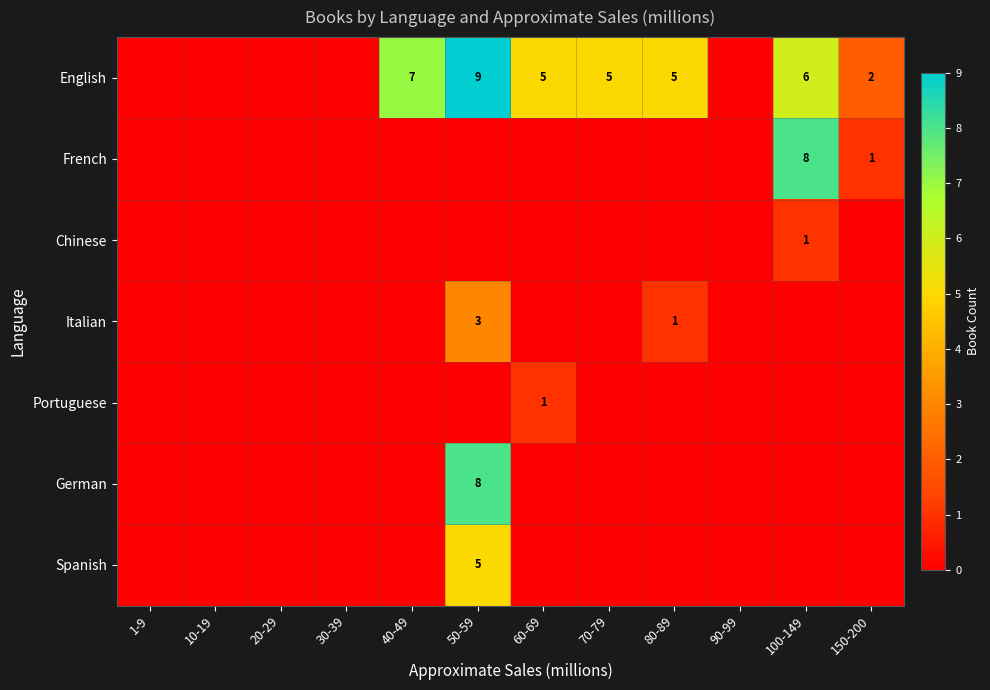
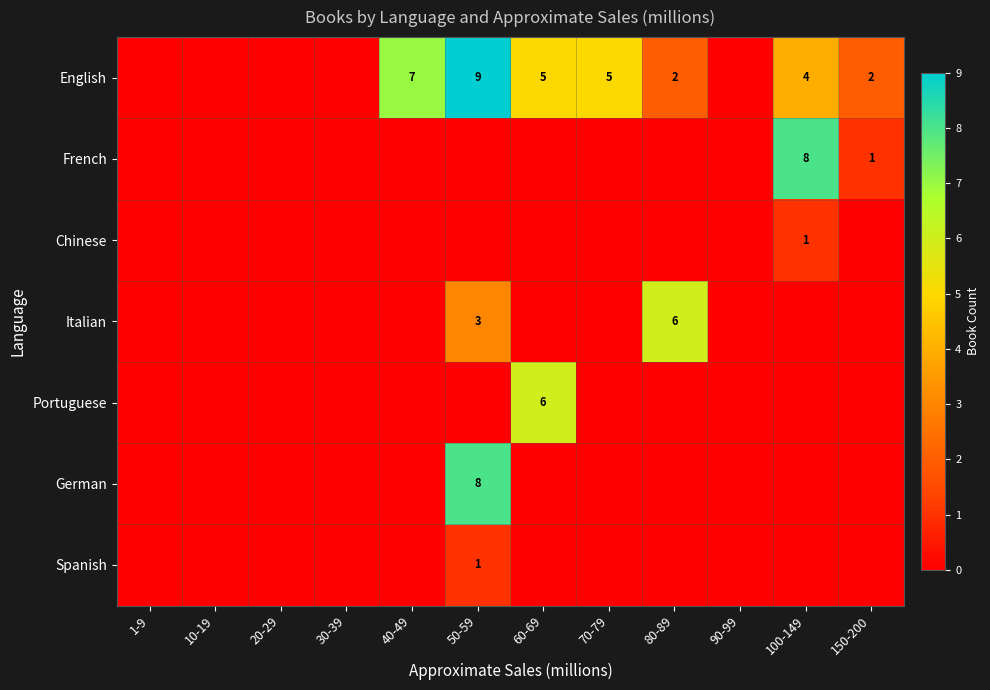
  {
    "English": {
      "40-49": 7,
      "50-59": 9,
      "60-69": 5,
      "70-79": 5,
-     "80-89": 5,
-     "100-149": 6,
+     "80-89": 2,
+     "100-149": 4,
      "150-200": 2
    },
    "French": {
      "100-149": 8,
      "150-200": 1
    },
    "Chinese": {
      "100-149": 1
    },
    "Italian": {
      "50-59": 3,
-     "80-89": 1
+     "80-89": 6
    },
    "Portuguese": {
-     "60-69": 1
+     "60-69": 6
    },
    "German": {
      "50-59": 8
    },
    "Spanish": {
-     "50-59": 5
+     "50-59": 1
    }
  }
